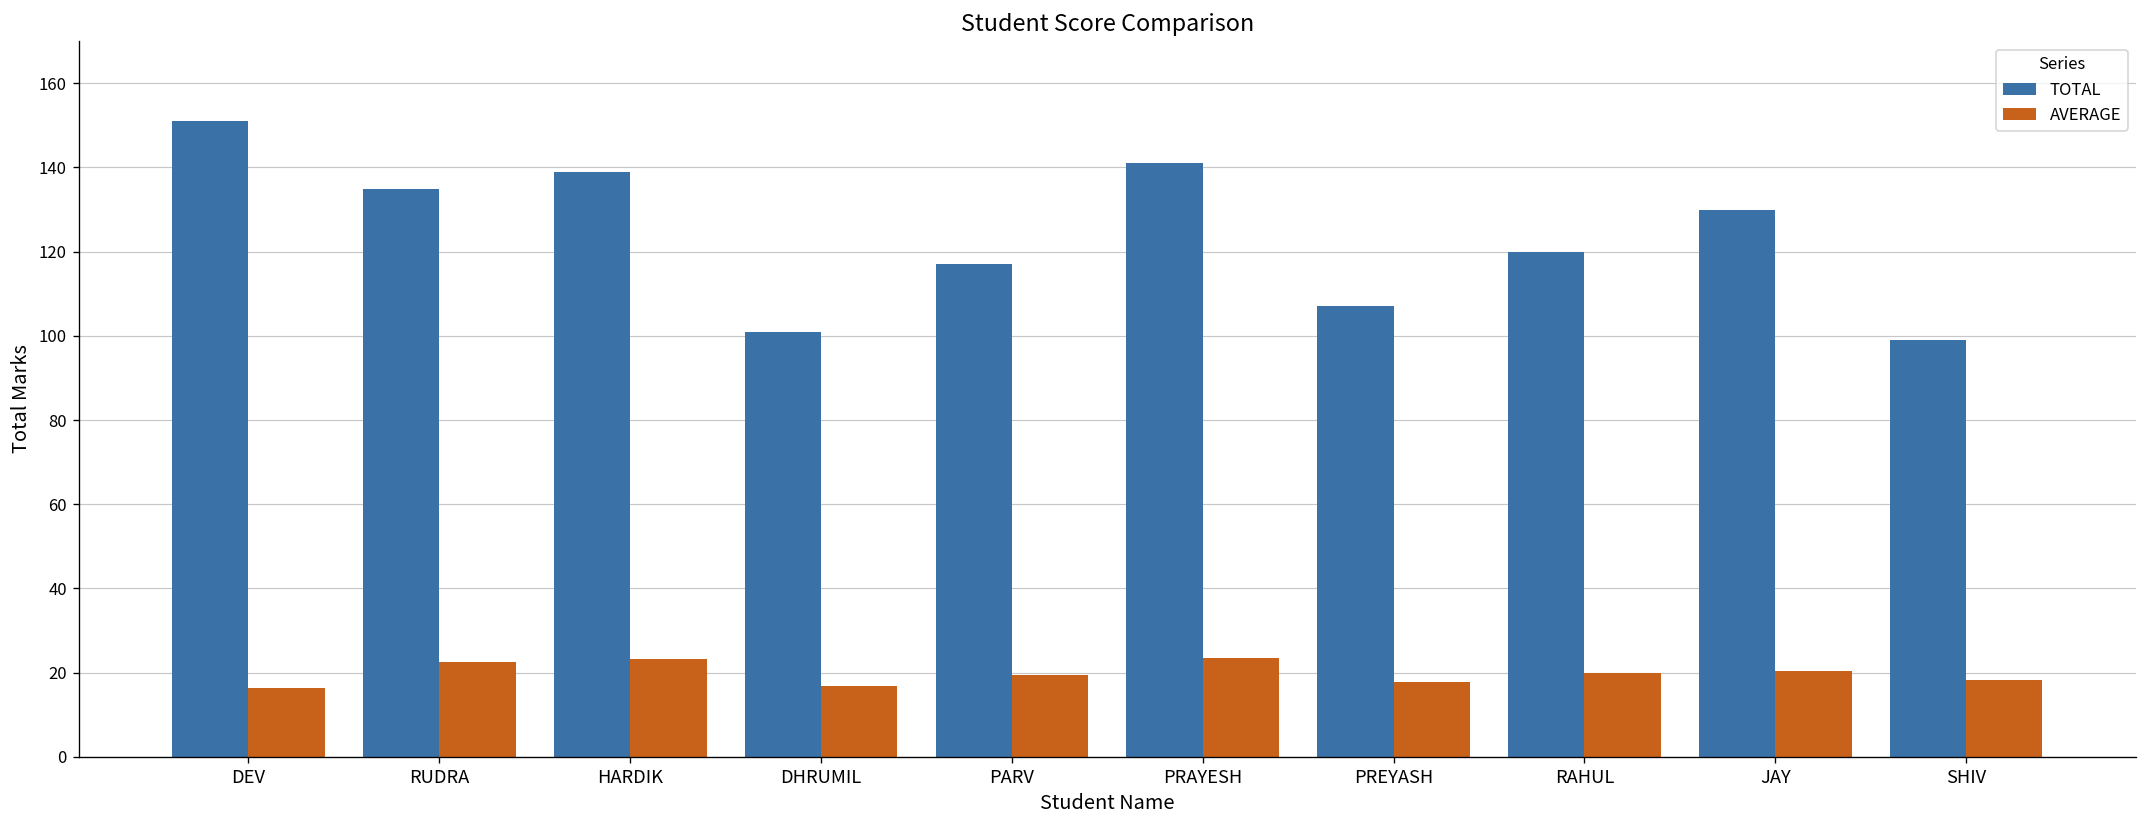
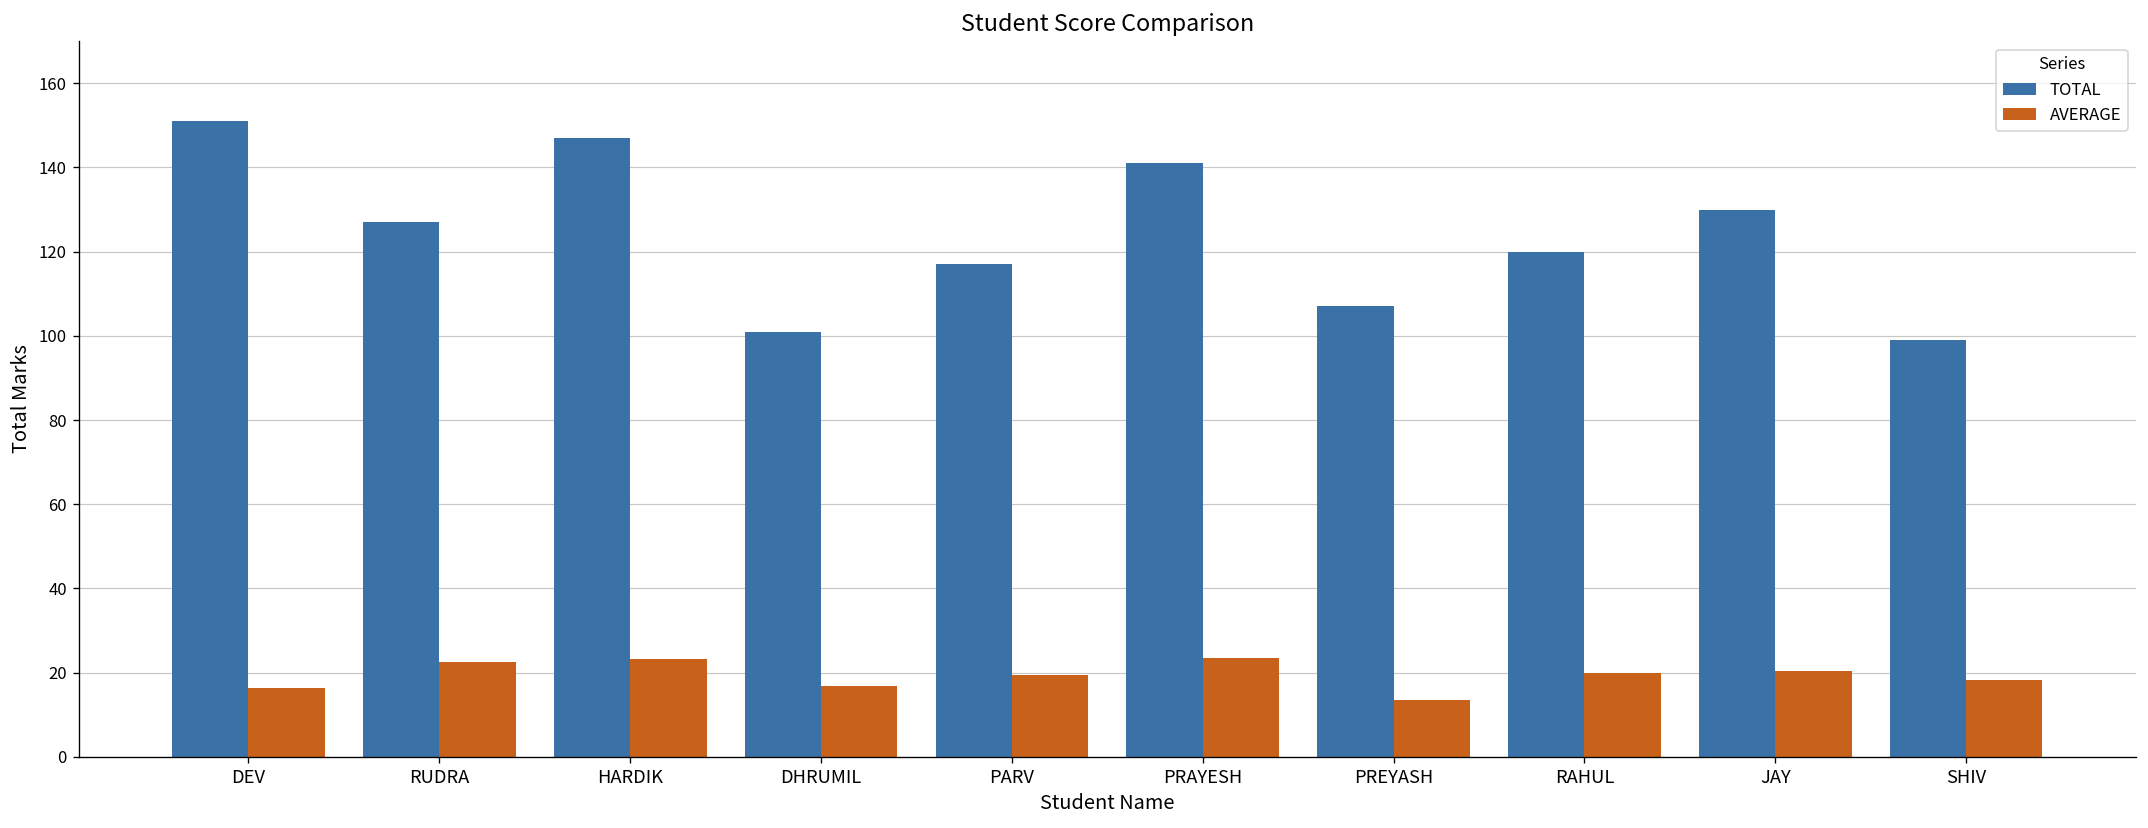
  {
    "TOTAL": {
      "DEV": 151,
-     "RUDRA": 135,
-     "HARDIK": 139,
+     "RUDRA": 127,
+     "HARDIK": 147,
      "DHRUMIL": 101,
      "PARV": 117,
      "PRAYESH": 141,
      "PREYASH": 107,
      "RAHUL": 120,
      "JAY": 130,
      "SHIV": 99
    },
    "AVERAGE": {
      "DEV": 16,
      "RUDRA": 23,
      "HARDIK": 23,
      "DHRUMIL": 17,
      "PARV": 20,
      "PRAYESH": 24,
-     "PREYASH": 18,
+     "PREYASH": 14,
      "RAHUL": 20,
      "JAY": 21,
      "SHIV": 18
    }
  }
